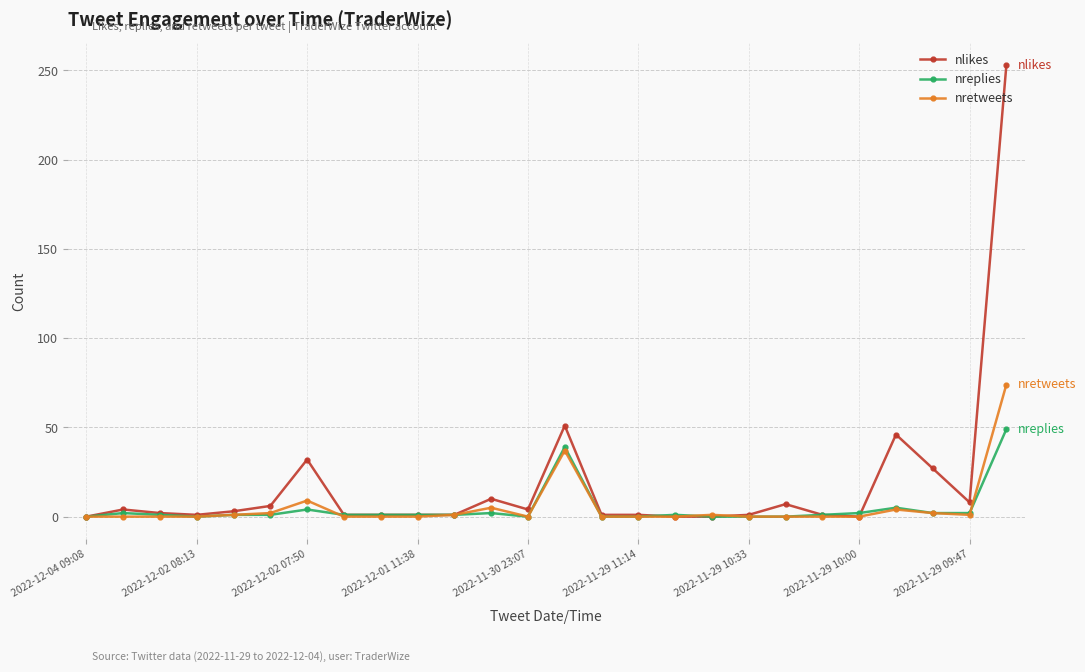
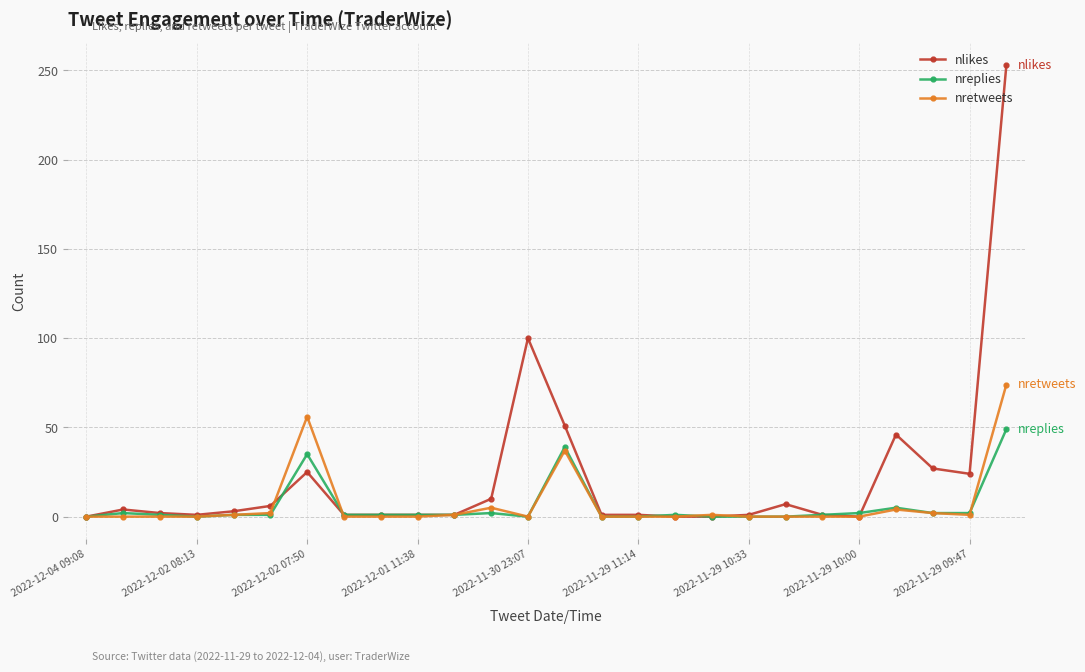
  {
    "nlikes": {
-     "2022-12-02 07:50": 32,
-     "2022-11-30 23:07": 4,
-     "2022-11-29 09:47": 8
+     "2022-12-02 07:50": 25,
+     "2022-11-30 23:07": 100,
+     "2022-11-29 09:47": 24
    },
    "nreplies": {
-     "2022-12-02 07:50": 4,
+     "2022-12-02 07:50": 35,
      "2022-11-29 10:00": 2
    },
    "nretweets": {
-     "2022-12-02 07:50": 9
+     "2022-12-02 07:50": 56
    }
  }
